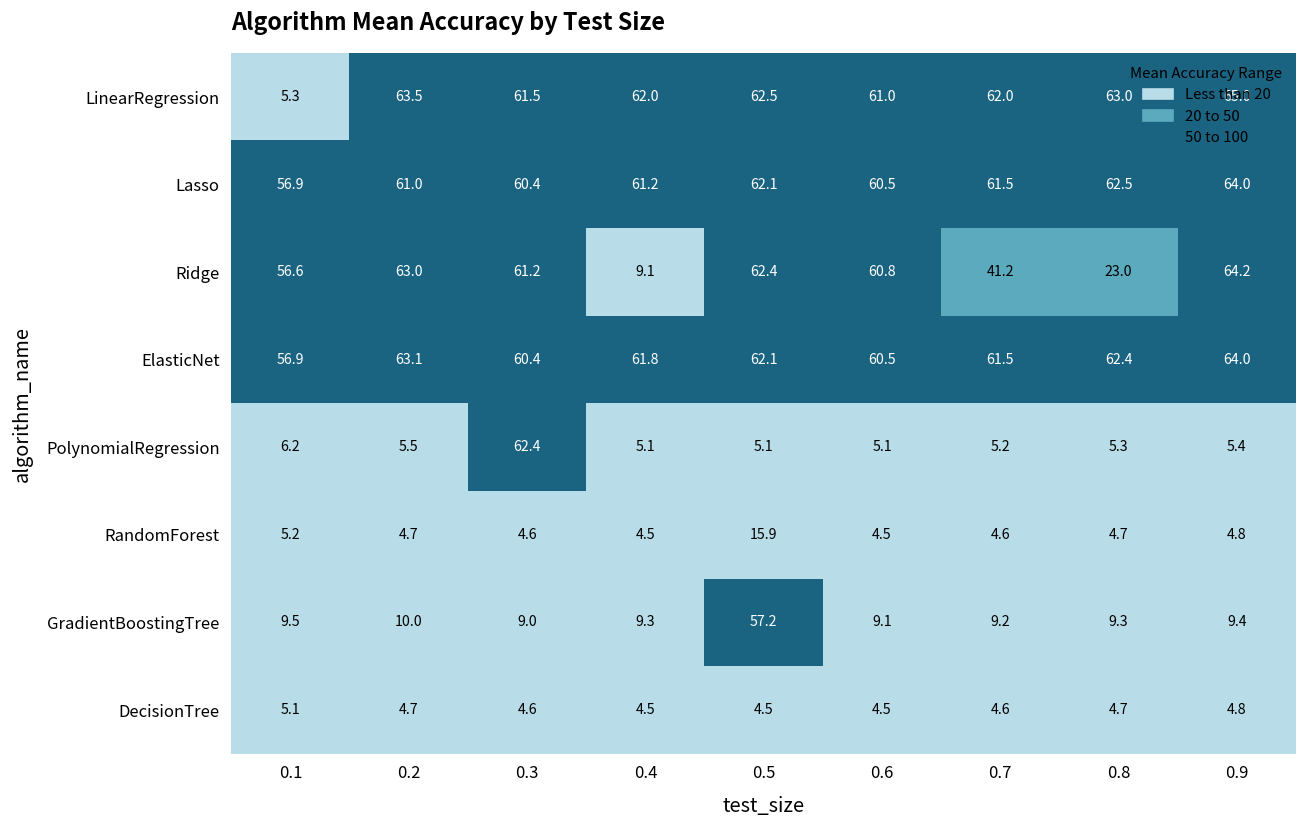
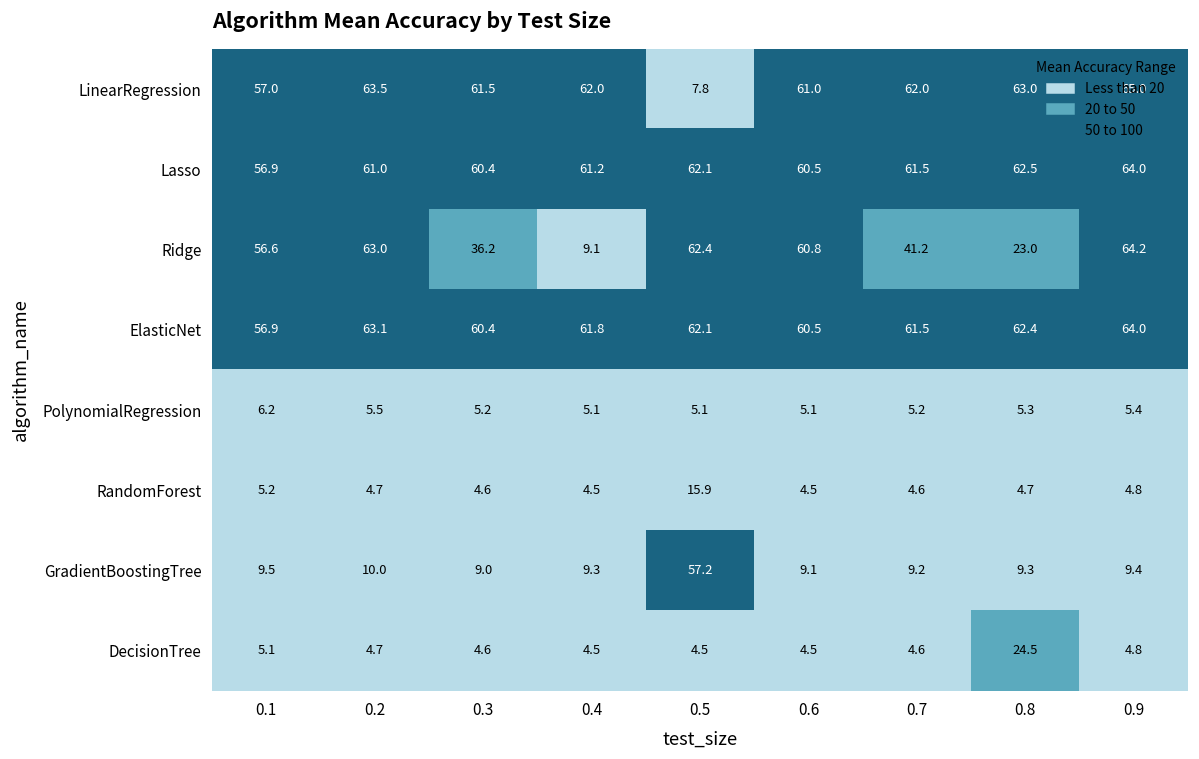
  {
    "LinearRegression": {
-     "0.1": 5.3,
+     "0.1": 57.0,
      "0.2": 63.5,
      "0.3": 61.5,
      "0.4": 62.0,
-     "0.5": 62.5,
+     "0.5": 7.8,
      "0.6": 61.0,
      "0.7": 62.0,
      "0.8": 63.0,
      "0.9": 65.0
    },
    "Lasso": {
      "0.1": 56.9,
      "0.2": 61.0,
      "0.3": 60.4,
      "0.4": 61.2,
      "0.5": 62.1,
      "0.6": 60.5,
      "0.7": 61.5,
      "0.8": 62.5,
      "0.9": 64.0
    },
    "Ridge": {
      "0.1": 56.6,
      "0.2": 63.0,
-     "0.3": 61.2,
+     "0.3": 36.2,
      "0.4": 9.1,
      "0.5": 62.4,
      "0.6": 60.8,
      "0.7": 41.2,
      "0.8": 23.0,
      "0.9": 64.2
    },
    "ElasticNet": {
      "0.1": 56.9,
      "0.2": 63.1,
      "0.3": 60.4,
      "0.4": 61.8,
      "0.5": 62.1,
      "0.6": 60.5,
      "0.7": 61.5,
      "0.8": 62.4,
      "0.9": 64.0
    },
    "PolynomialRegression": {
      "0.1": 6.2,
      "0.2": 5.5,
-     "0.3": 62.4,
+     "0.3": 5.2,
      "0.4": 5.1,
      "0.5": 5.1,
      "0.6": 5.1,
      "0.7": 5.2,
      "0.8": 5.3,
      "0.9": 5.4
    },
    "RandomForest": {
      "0.1": 5.2,
      "0.2": 4.7,
      "0.3": 4.6,
      "0.4": 4.5,
      "0.5": 15.9,
      "0.6": 4.5,
      "0.7": 4.6,
      "0.8": 4.7,
      "0.9": 4.8
    },
    "GradientBoostingTree": {
      "0.1": 9.5,
      "0.2": 10.0,
      "0.3": 9.0,
      "0.4": 9.3,
      "0.5": 57.2,
      "0.6": 9.1,
      "0.7": 9.2,
      "0.8": 9.3,
      "0.9": 9.4
    },
    "DecisionTree": {
      "0.1": 5.1,
      "0.2": 4.7,
      "0.3": 4.6,
      "0.4": 4.5,
      "0.5": 4.5,
      "0.6": 4.5,
      "0.7": 4.6,
-     "0.8": 4.7,
+     "0.8": 24.5,
      "0.9": 4.8
    }
  }
